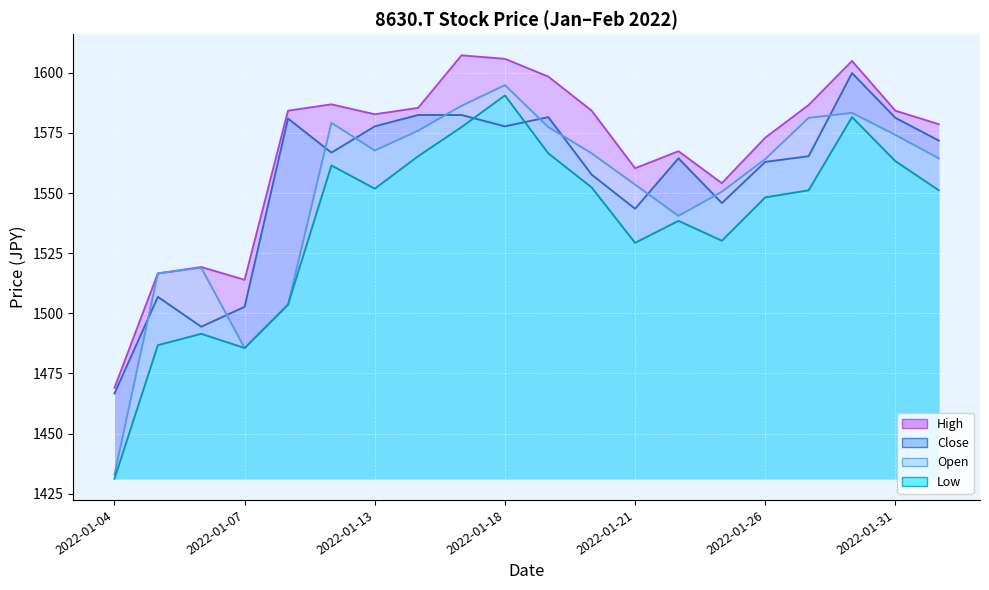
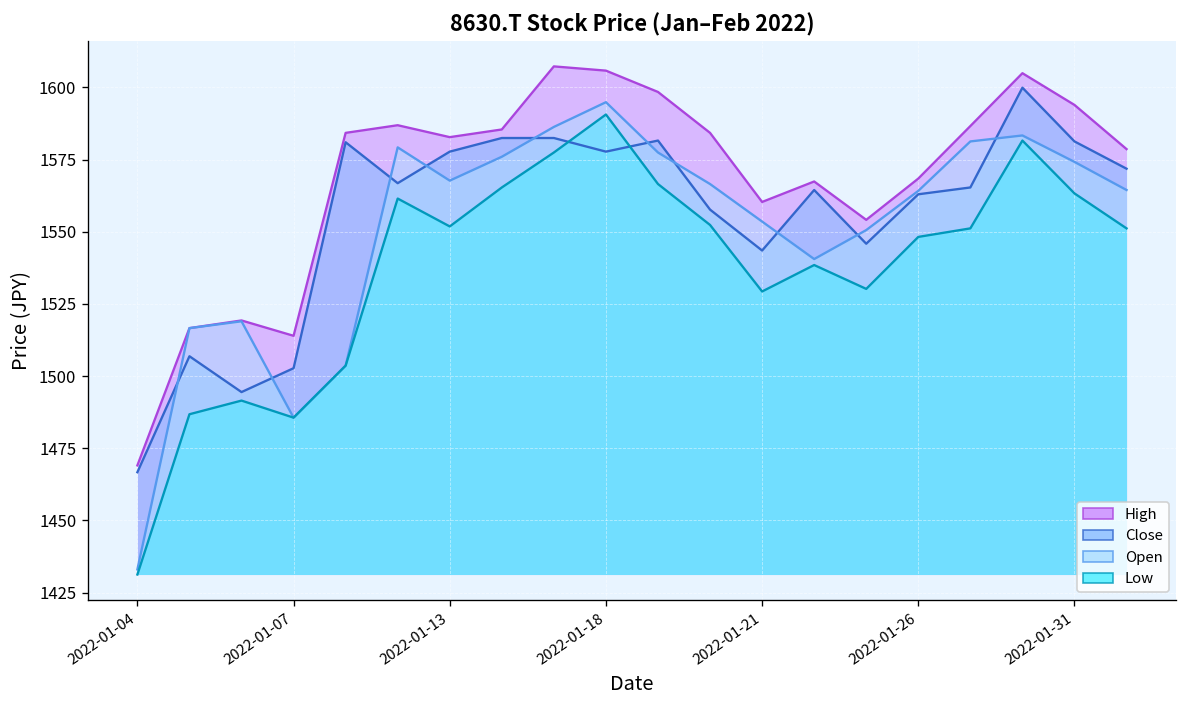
  {
    "High": {
      "2022-01-04": 1469,
      "2022-01-07": 1514,
      "2022-01-13": 1583,
      "2022-01-18": 1606,
      "2022-01-21": 1560,
-     "2022-01-26": 1573,
-     "2022-01-31": 1584
+     "2022-01-26": 1568,
+     "2022-01-31": 1594
    },
    "Low": {
      "2022-01-04": 1431,
      "2022-01-13": 1552,
      "2022-01-18": 1591,
      "2022-01-21": 1529,
      "2022-01-26": 1548,
      "2022-01-31": 1563
    }
  }
